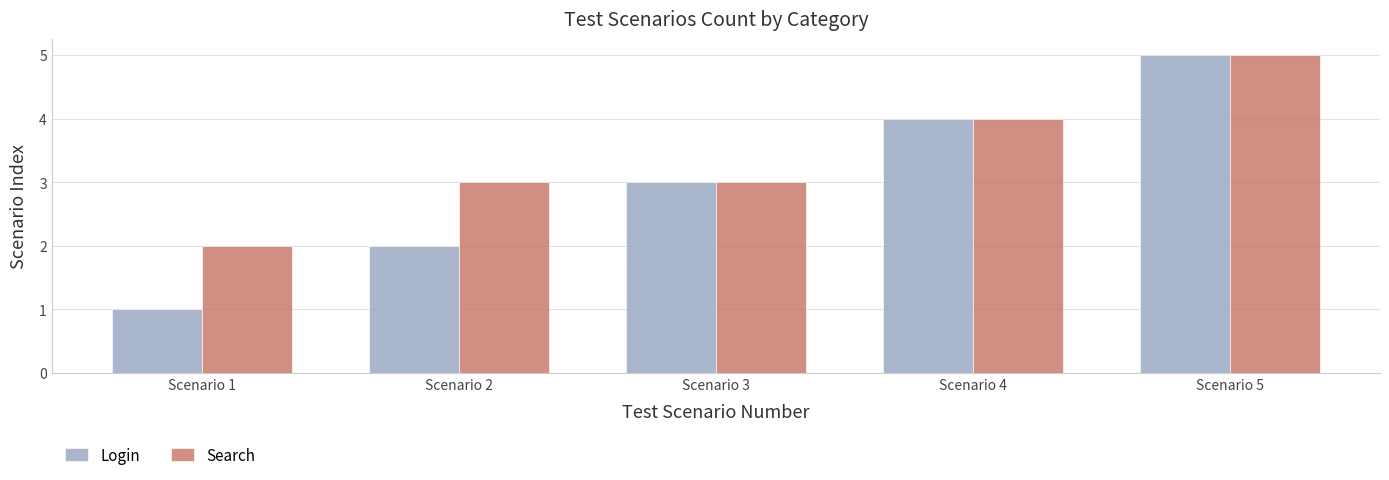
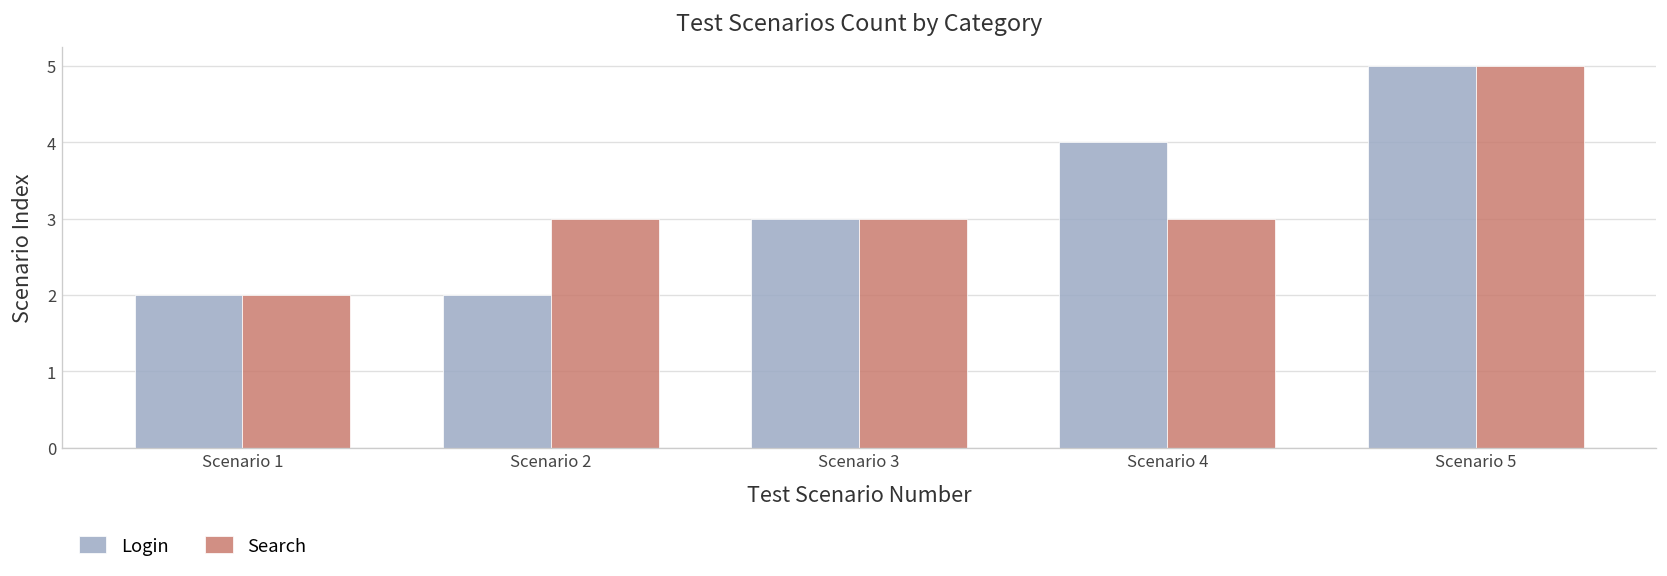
  {
    "Login": {
-     "Scenario 1": 1,
+     "Scenario 1": 2,
      "Scenario 2": 2,
      "Scenario 3": 3,
      "Scenario 4": 4,
      "Scenario 5": 5
    },
    "Search": {
      "Scenario 1": 2,
      "Scenario 2": 3,
      "Scenario 3": 3,
-     "Scenario 4": 4,
+     "Scenario 4": 3,
      "Scenario 5": 5
    }
  }
